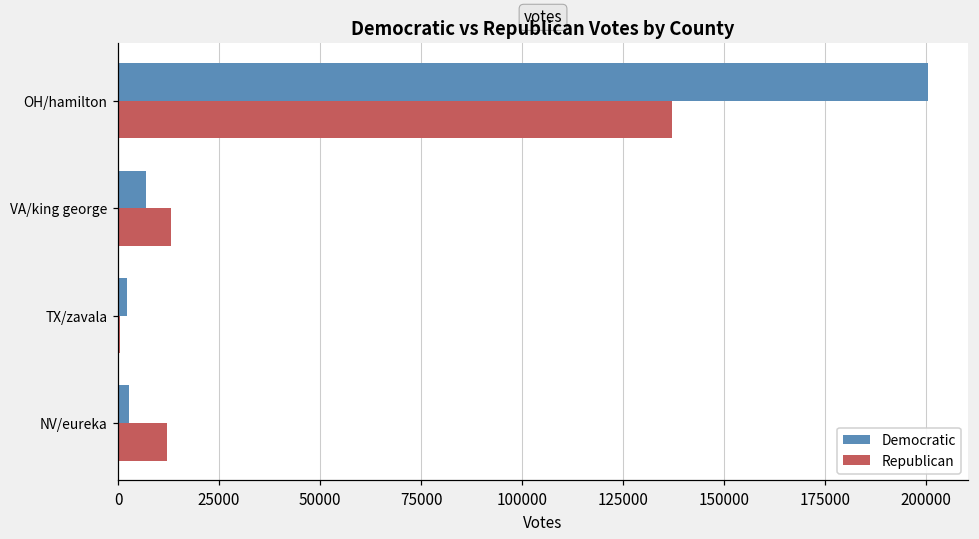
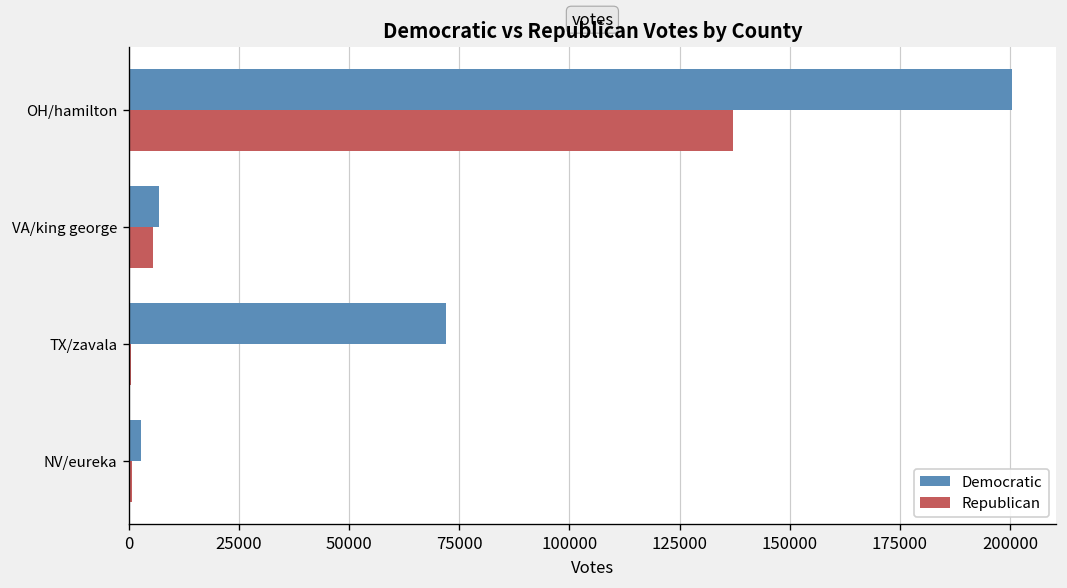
  {
    "Democratic": {
      "OH/hamilton": 200000,
      "VA/king george": 7000,
-     "TX/zavala": 2000,
+     "TX/zavala": 72000,
      "NV/eureka": 3000
    },
    "Republican": {
      "OH/hamilton": 137000,
-     "VA/king george": 13000,
-     "NV/eureka": 12000
+     "VA/king george": 6000,
+     "NV/eureka": 1000
    }
  }
